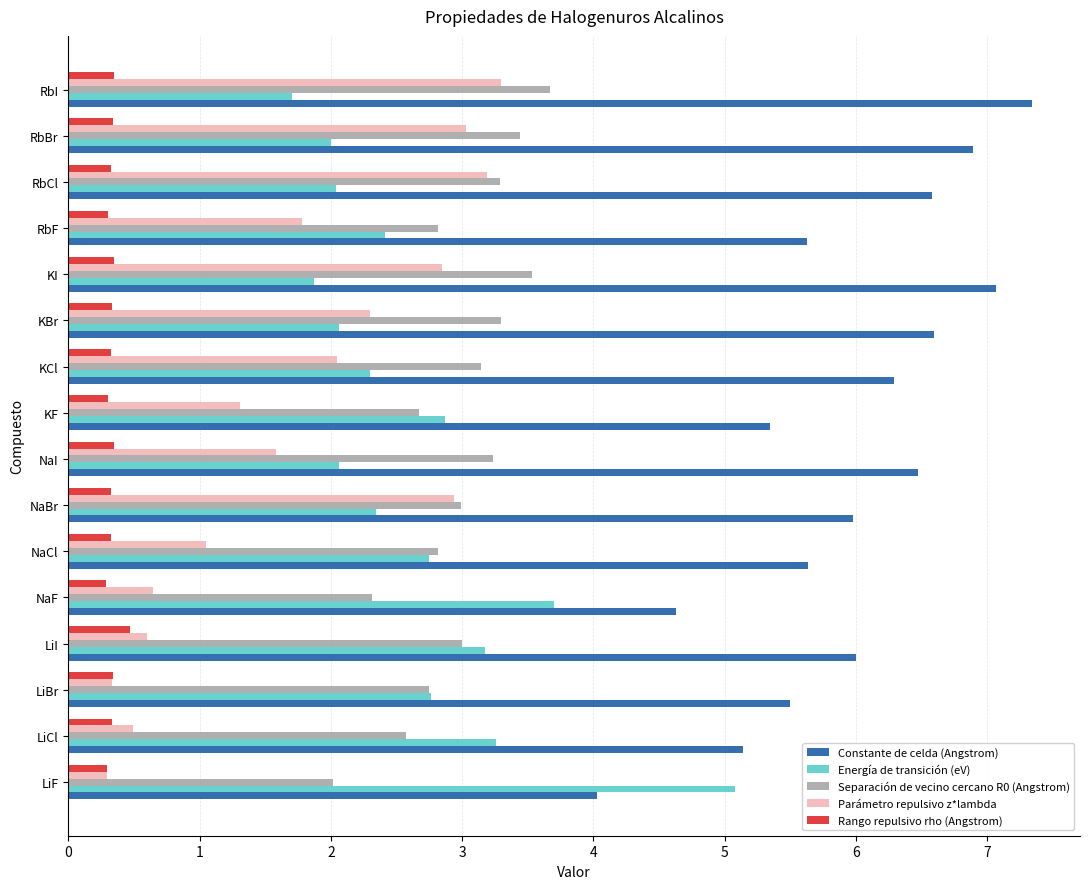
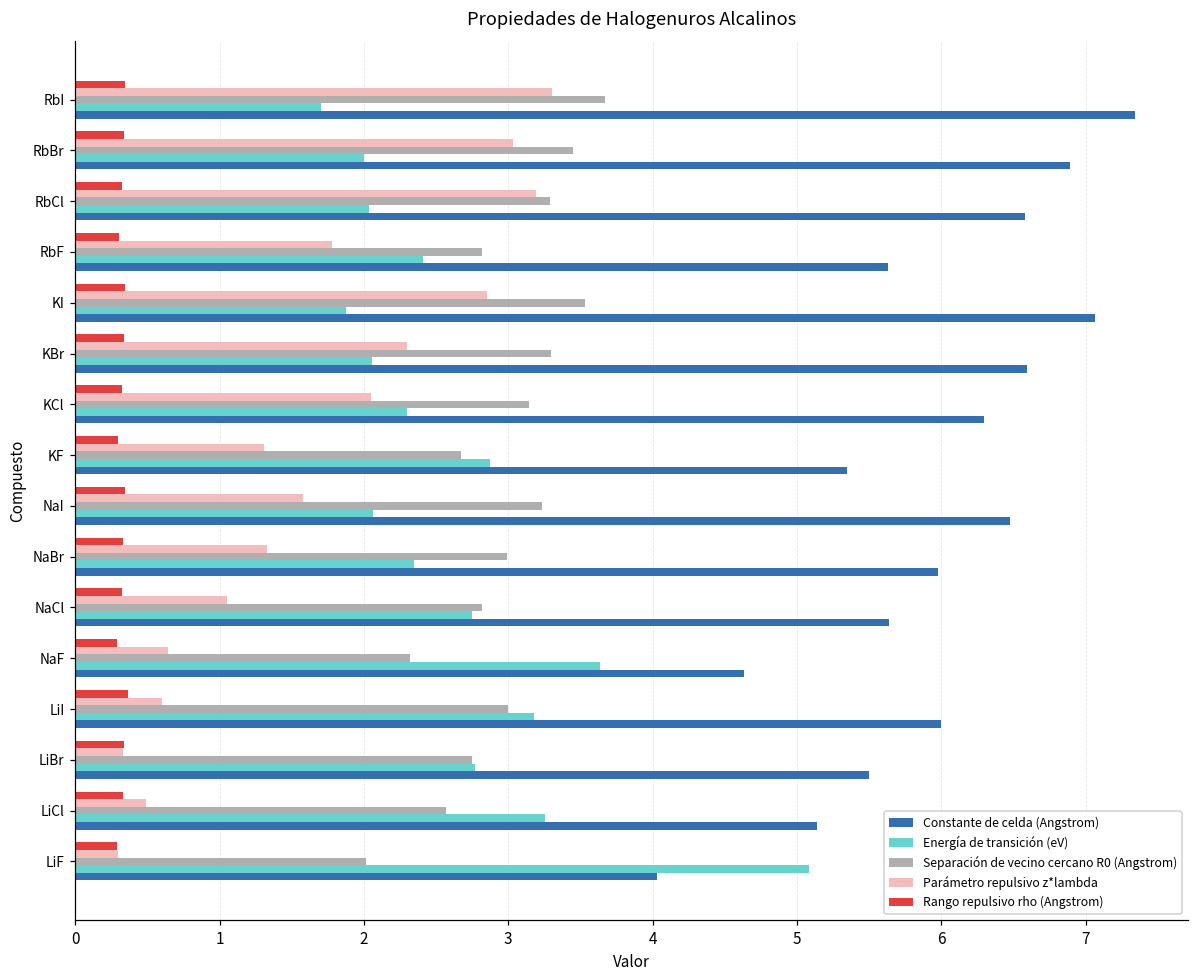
  {
    "Constante de celda (Angstrom)": {
      "RbI": 7.34,
      "RbBr": 6.89,
      "RbCl": 6.58,
      "RbF": 5.63,
      "KI": 7.07,
      "KBr": 6.60,
      "KCl": 6.29,
      "KF": 5.35,
      "NaI": 6.47,
      "NaBr": 5.98,
      "NaCl": 5.64,
      "NaF": 4.63,
      "LiI": 6.00,
      "LiBr": 5.50,
      "LiCl": 5.14,
      "LiF": 4.03
    },
    "Energía de transición (eV)": {
      "RbI": 1.71,
      "RbBr": 2.00,
      "RbCl": 2.04,
      "RbF": 2.41,
      "KI": 1.87,
      "KBr": 2.06,
      "KCl": 2.30,
      "KF": 2.87,
      "NaI": 2.06,
      "NaBr": 2.35,
      "NaCl": 2.75,
-     "NaF": 3.70,
+     "NaF": 3.64,
      "LiI": 3.18,
      "LiBr": 2.77,
      "LiCl": 3.26,
      "LiF": 5.08
    },
    "Separación de vecino cercano R0 (Angstrom)": {
      "RbI": 3.67,
      "RbBr": 3.45,
      "RbCl": 3.29,
      "RbF": 2.82,
      "KI": 3.53,
      "KBr": 3.30,
      "KCl": 3.15,
      "KF": 2.67,
      "NaI": 3.24,
      "NaBr": 2.99,
      "NaCl": 2.82,
      "NaF": 2.32,
      "LiI": 3.00,
      "LiBr": 2.75,
      "LiCl": 2.57,
      "LiF": 2.01
    },
    "Parámetro repulsivo z*lambda": {
      "RbI": 3.30,
      "RbBr": 3.03,
      "RbCl": 3.19,
      "RbF": 1.78,
      "KI": 2.85,
      "KBr": 2.30,
      "KCl": 2.05,
      "KF": 1.31,
      "NaI": 1.58,
-     "NaBr": 2.94,
+     "NaBr": 1.33,
      "NaCl": 1.05,
      "NaF": 0.64,
      "LiI": 0.60,
      "LiBr": 0.33,
      "LiCl": 0.49,
      "LiF": 0.30
    },
    "Rango repulsivo rho (Angstrom)": {
      "RbI": 0.35,
      "RbBr": 0.34,
      "RbCl": 0.32,
      "RbF": 0.30,
      "KI": 0.35,
      "KBr": 0.34,
      "KCl": 0.33,
      "KF": 0.30,
      "NaI": 0.35,
      "NaBr": 0.33,
      "NaCl": 0.32,
      "NaF": 0.29,
-     "LiI": 0.47,
+     "LiI": 0.37,
      "LiBr": 0.34,
      "LiCl": 0.33,
      "LiF": 0.29
    }
  }
